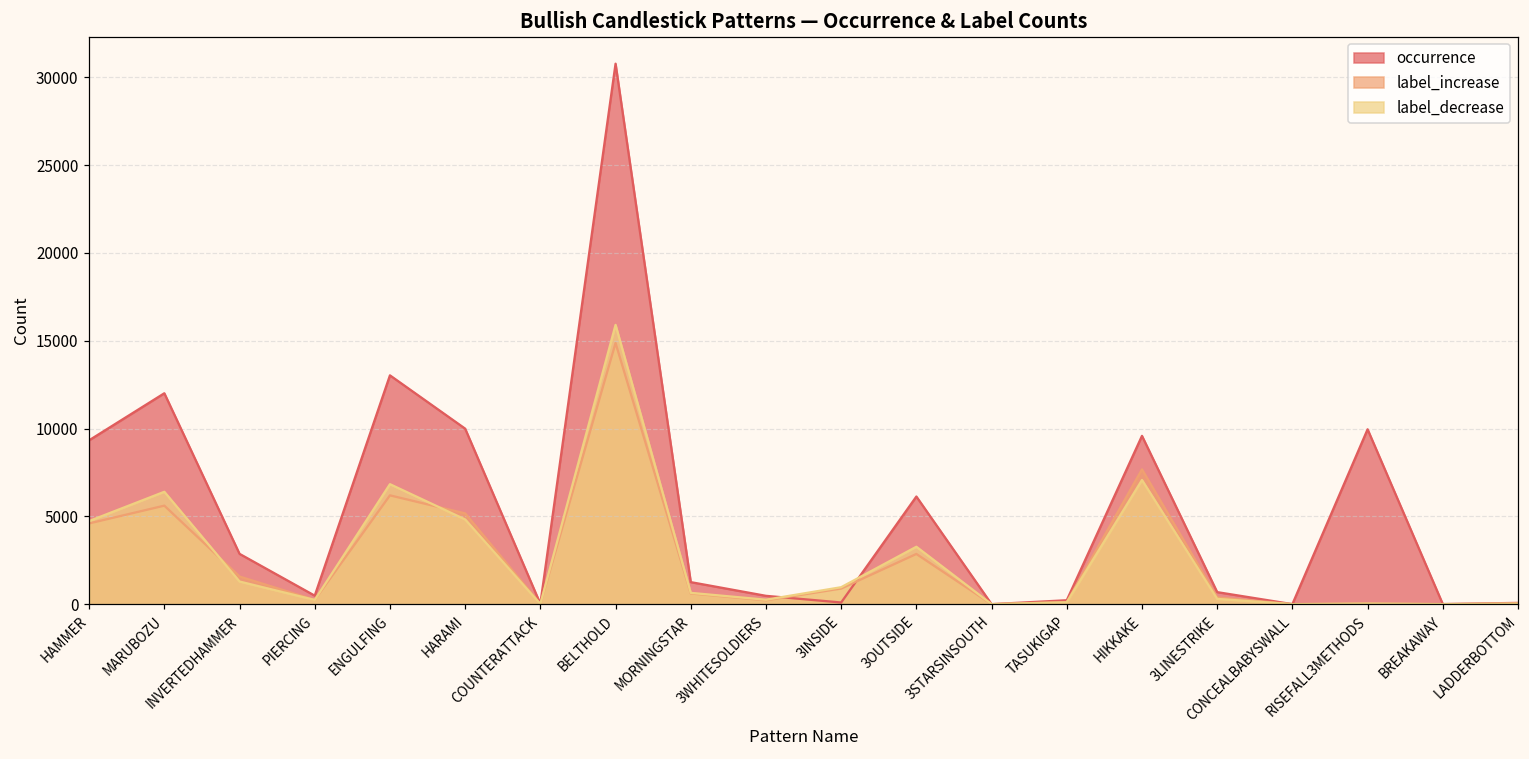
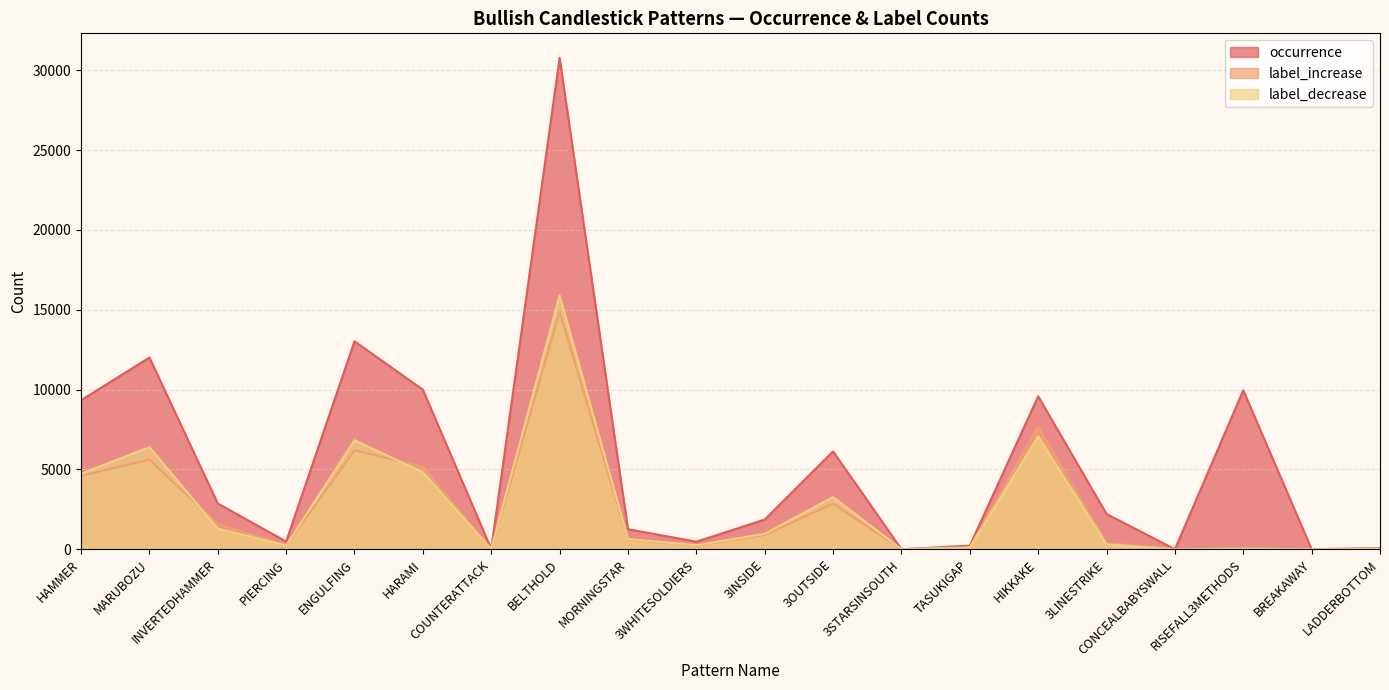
  {
    "occurrence": {
      "HAMMER": 9300,
      "MARUBOZU": 12000,
      "INVERTEDHAMMER": 2900,
      "PIERCING": 500,
      "ENGULFING": 13000,
      "HARAMI": 10000,
      "BELTHOLD": 30800,
      "MORNINGSTAR": 1300,
      "3WHITESOLDIERS": 500,
-     "3INSIDE": 100,
+     "3INSIDE": 1900,
      "3OUTSIDE": 6100,
      "HIKKAKE": 9600,
-     "3LINESTRIKE": 700,
+     "3LINESTRIKE": 2200,
      "RISEFALL3METHODS": 10000
    }
  }
